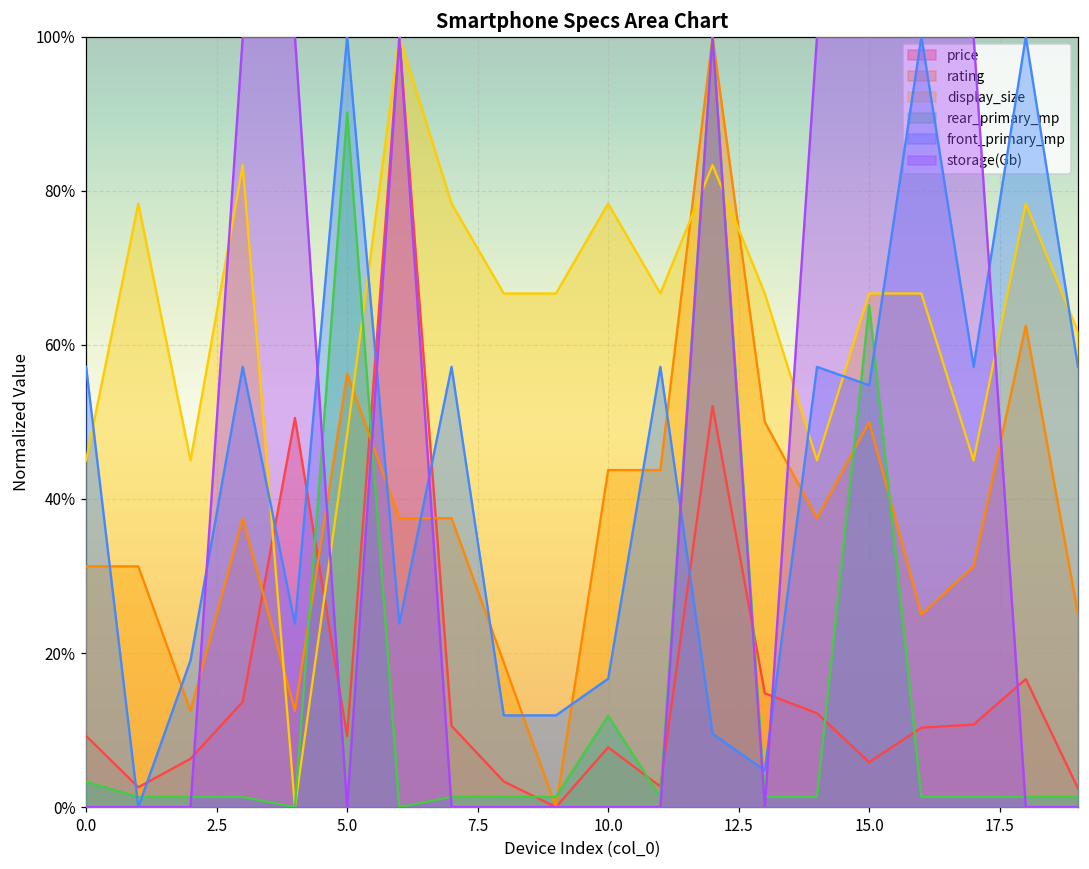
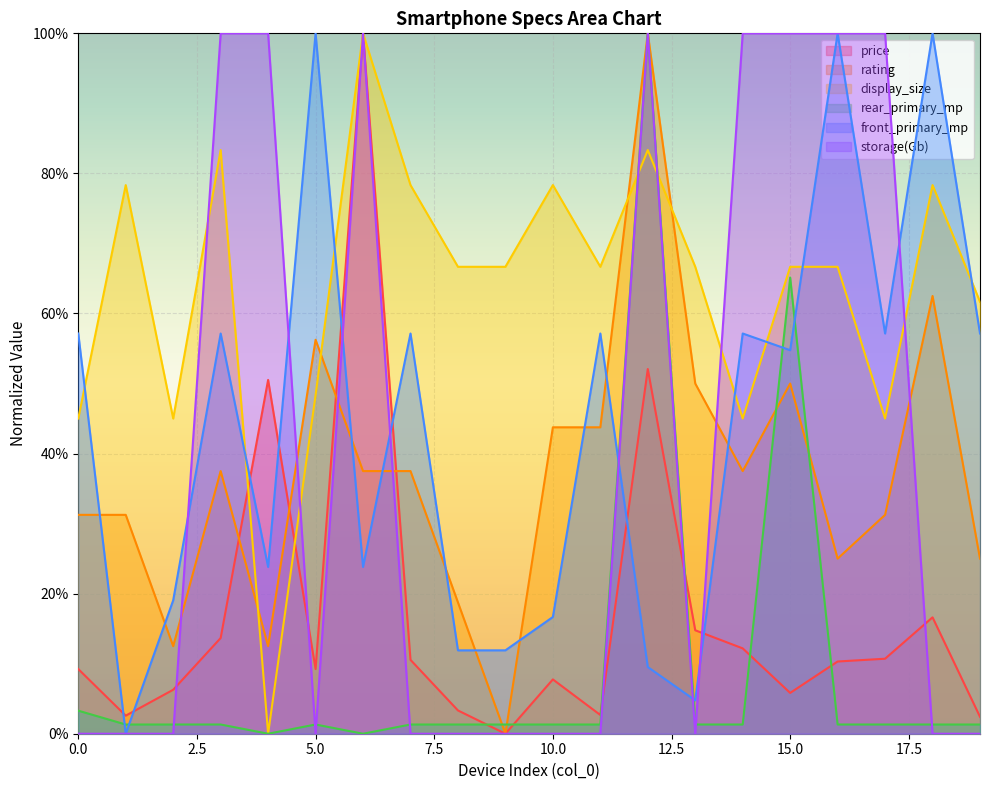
  {
    "rear_primary_mp": {
      "0.0": "3%",
-     "5.0": "90%",
-     "10.0": "12%",
+     "5.0": "1%",
+     "10.0": "1%",
      "15.0": "65%"
    },
    "front_primary_mp": {
      "0.0": "57%",
      "5.0": "100%",
      "10.0": "17%",
      "15.0": "55%"
    },
    "storage(Gb)": {
      "0.0": "0%",
      "5.0": "0%",
      "10.0": "0%",
      "15.0": "100%"
    }
  }
